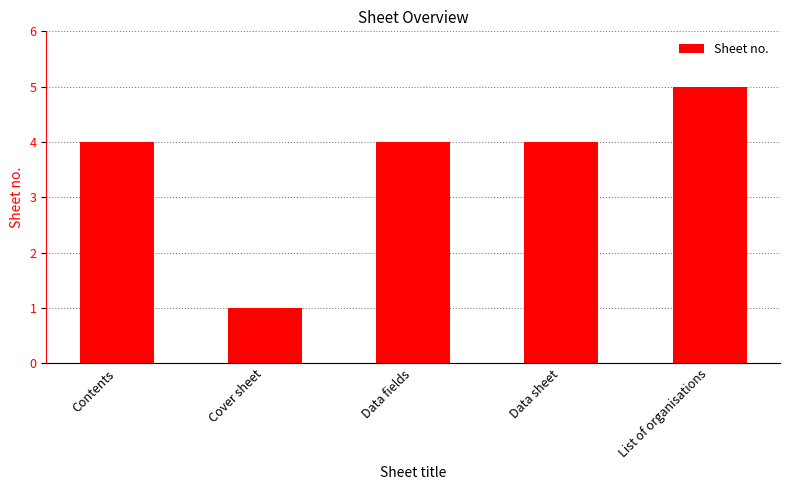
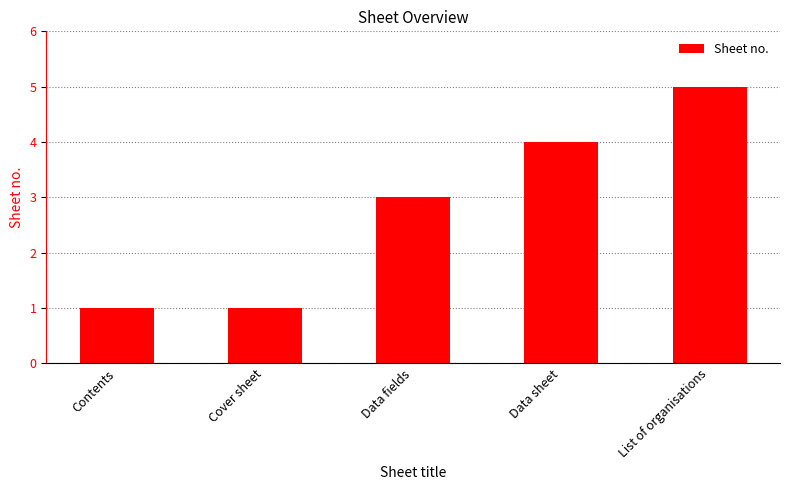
  {
-   "Contents": 4,
+   "Contents": 1,
    "Cover sheet": 1,
-   "Data fields": 4,
+   "Data fields": 3,
    "Data sheet": 4,
    "List of organisations": 5
  }
